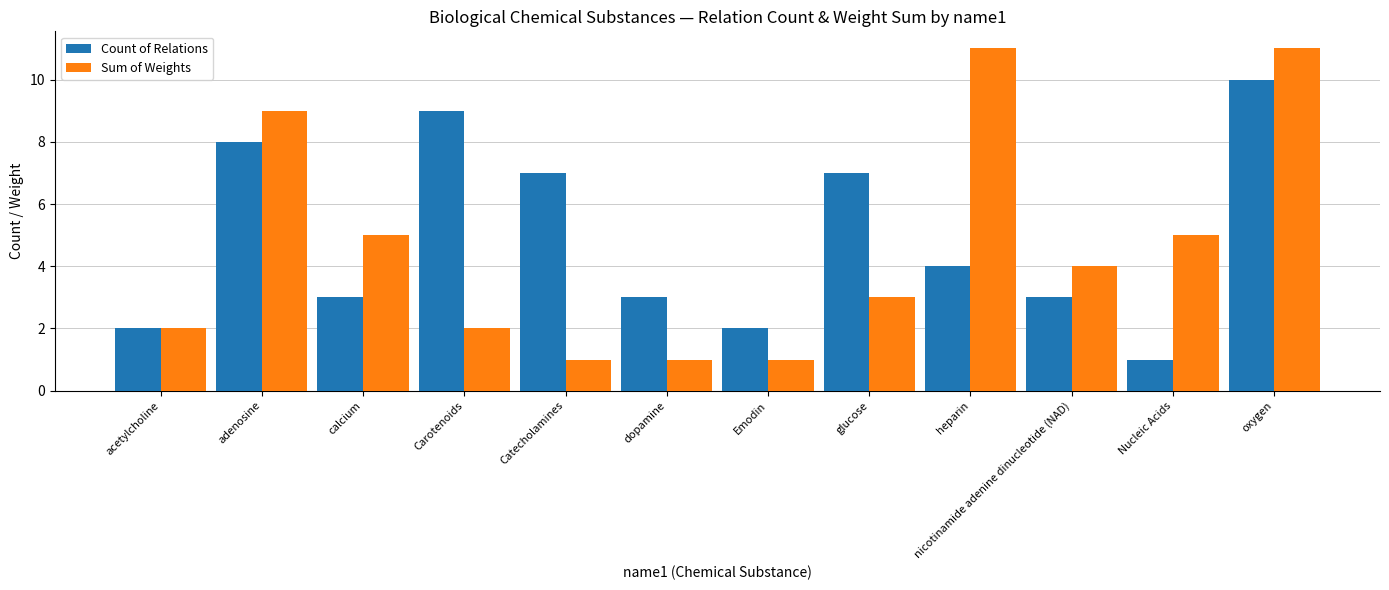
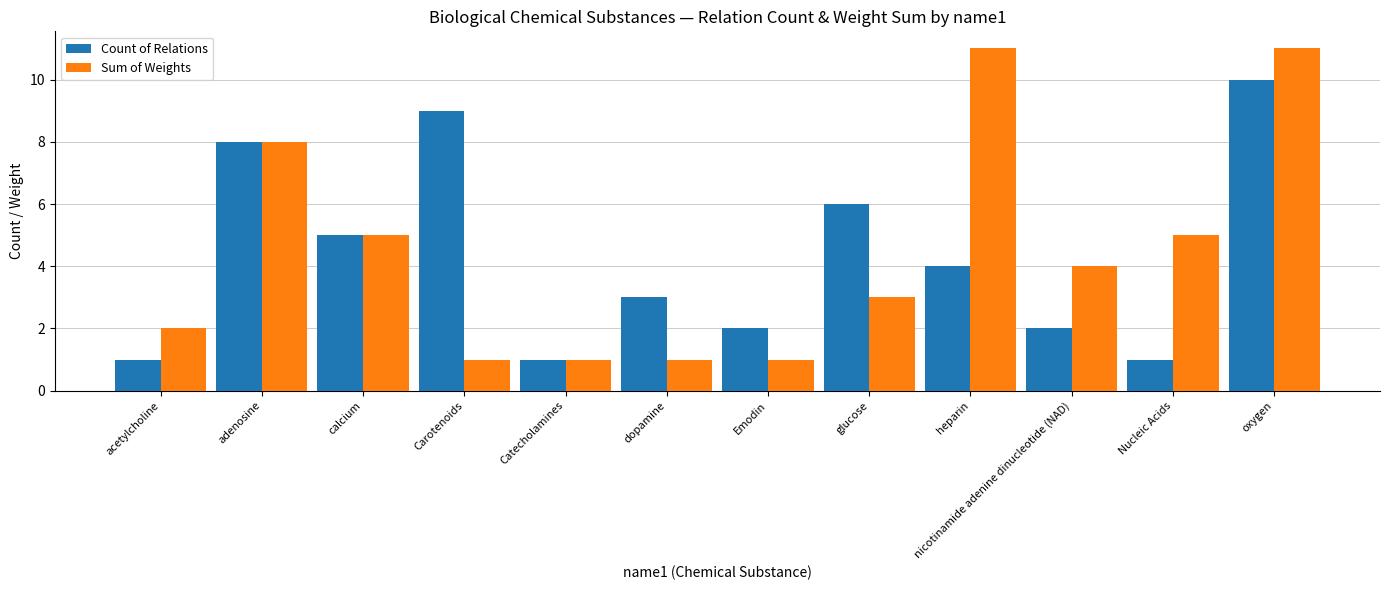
  {
    "Count of Relations": {
-     "acetylcholine": 2,
+     "acetylcholine": 1,
      "adenosine": 8,
-     "calcium": 3,
+     "calcium": 5,
      "Carotenoids": 9,
-     "Catecholamines": 7,
+     "Catecholamines": 1,
      "dopamine": 3,
      "Emodin": 2,
-     "glucose": 7,
+     "glucose": 6,
      "heparin": 4,
-     "nicotinamide adenine dinucleotide (NAD)": 3,
+     "nicotinamide adenine dinucleotide (NAD)": 2,
      "Nucleic Acids": 1,
      "oxygen": 10
    },
    "Sum of Weights": {
      "acetylcholine": 2,
-     "adenosine": 9,
+     "adenosine": 8,
      "calcium": 5,
-     "Carotenoids": 2,
+     "Carotenoids": 1,
      "Catecholamines": 1,
      "dopamine": 1,
      "Emodin": 1,
      "glucose": 3,
      "heparin": 11,
      "nicotinamide adenine dinucleotide (NAD)": 4,
      "Nucleic Acids": 5,
      "oxygen": 11
    }
  }
